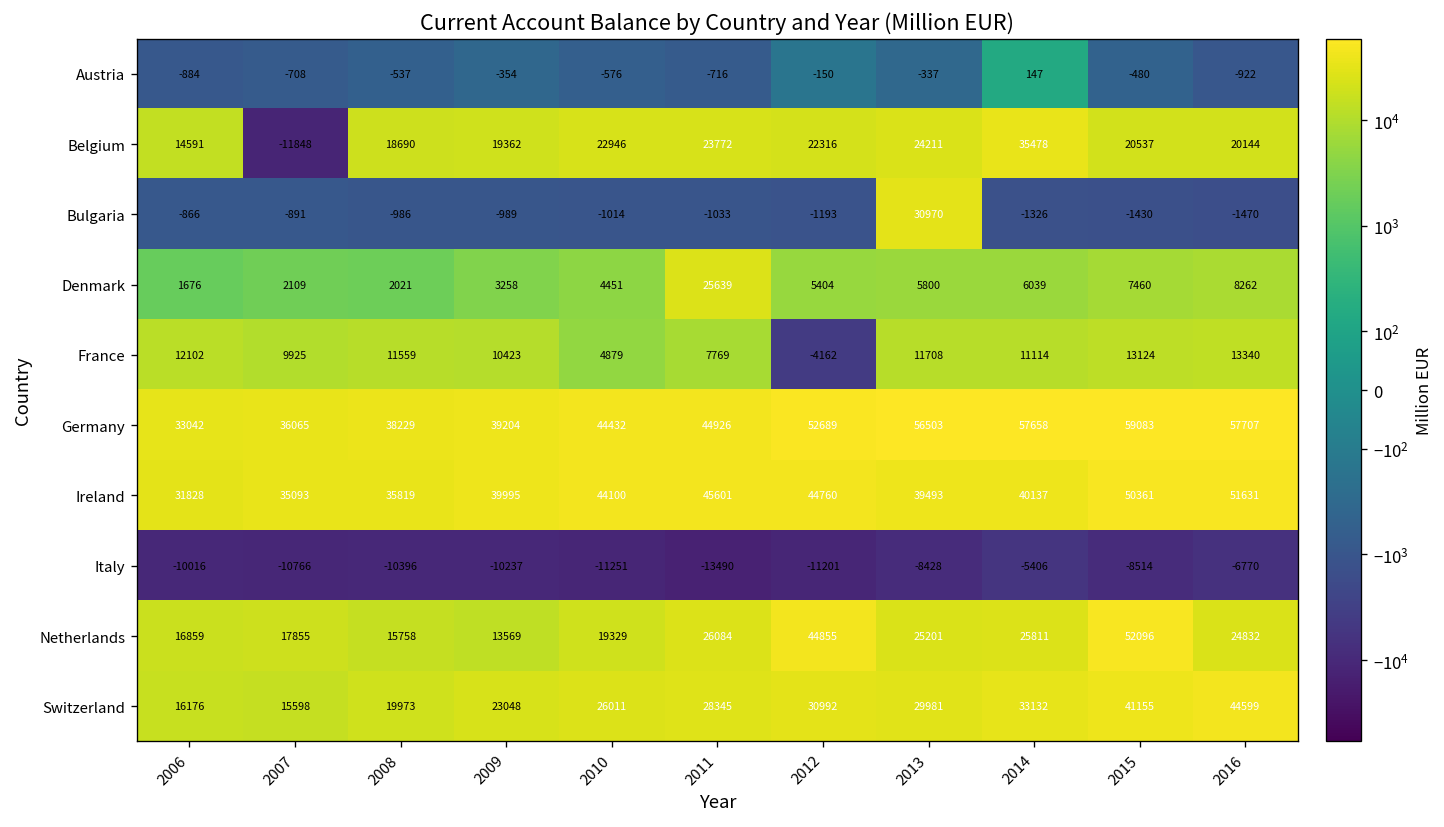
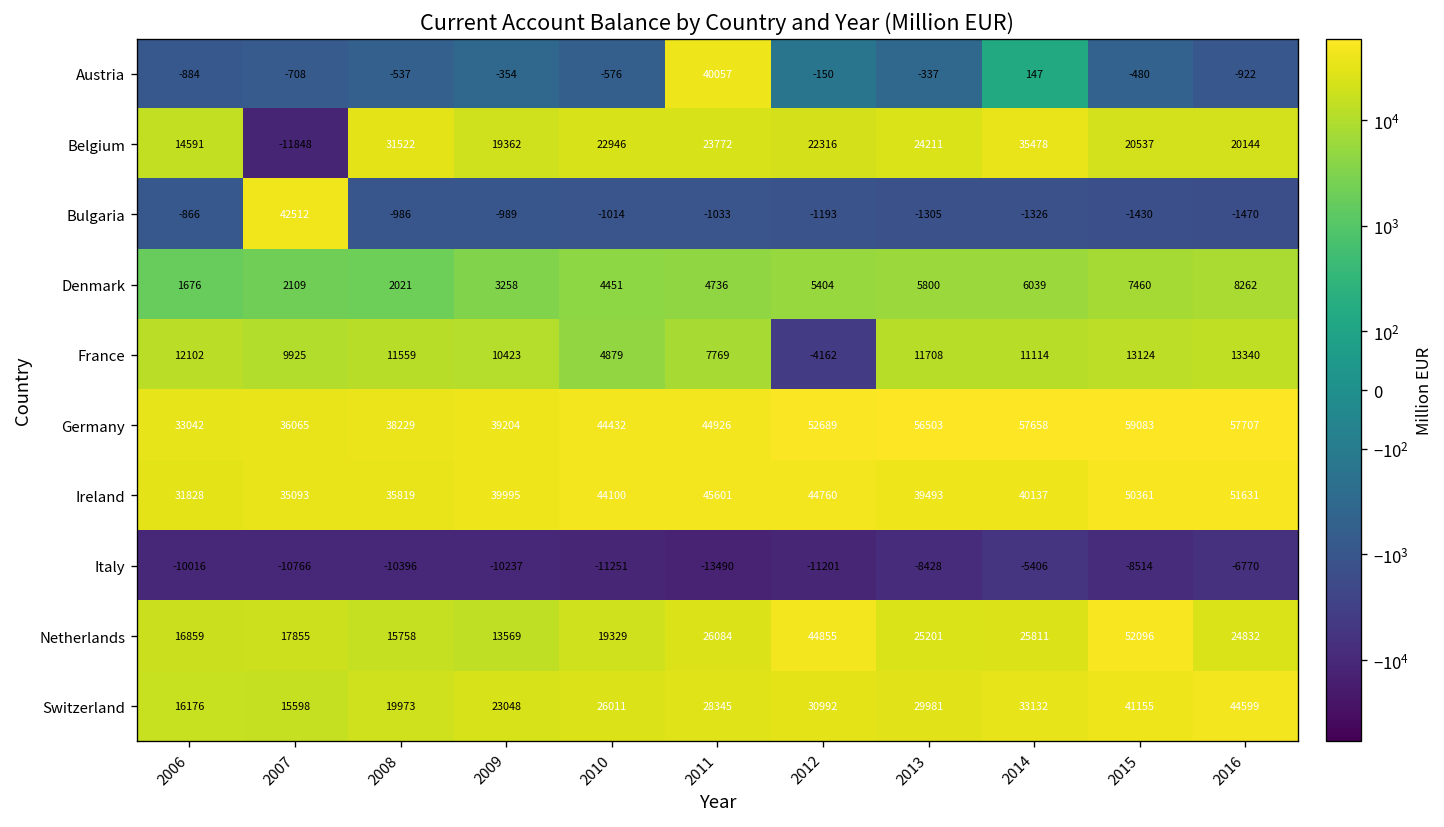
  {
    "Austria": {
      "2006": -884,
      "2007": -708,
      "2008": -537,
      "2009": -354,
      "2010": -576,
-     "2011": -716,
+     "2011": 40057,
      "2012": -150,
      "2013": -337,
      "2014": 147,
      "2015": -480,
      "2016": -922
    },
    "Belgium": {
      "2006": 14591,
      "2007": -11848,
-     "2008": 18690,
+     "2008": 31522,
      "2009": 19362,
      "2010": 22946,
      "2011": 23772,
      "2012": 22316,
      "2013": 24211,
      "2014": 35478,
      "2015": 20537,
      "2016": 20144
    },
    "Bulgaria": {
      "2006": -866,
-     "2007": -891,
+     "2007": 42512,
      "2008": -986,
      "2009": -989,
      "2010": -1014,
      "2011": -1033,
      "2012": -1193,
-     "2013": 30970,
+     "2013": -1305,
      "2014": -1326,
      "2015": -1430,
      "2016": -1470
    },
    "Denmark": {
      "2006": 1676,
      "2007": 2109,
      "2008": 2021,
      "2009": 3258,
      "2010": 4451,
-     "2011": 25639,
+     "2011": 4736,
      "2012": 5404,
      "2013": 5800,
      "2014": 6039,
      "2015": 7460,
      "2016": 8262
    },
    "France": {
      "2006": 12102,
      "2007": 9925,
      "2008": 11559,
      "2009": 10423,
      "2010": 4879,
      "2011": 7769,
      "2012": -4162,
      "2013": 11708,
      "2014": 11114,
      "2015": 13124,
      "2016": 13340
    },
    "Germany": {
      "2006": 33042,
      "2007": 36065,
      "2008": 38229,
      "2009": 39204,
      "2010": 44432,
      "2011": 44926,
      "2012": 52689,
      "2013": 56503,
      "2014": 57658,
      "2015": 59083,
      "2016": 57707
    },
    "Ireland": {
      "2006": 31828,
      "2007": 35093,
      "2008": 35819,
      "2009": 39995,
      "2010": 44100,
      "2011": 45601,
      "2012": 44760,
      "2013": 39493,
      "2014": 40137,
      "2015": 50361,
      "2016": 51631
    },
    "Italy": {
      "2006": -10016,
      "2007": -10766,
      "2008": -10396,
      "2009": -10237,
      "2010": -11251,
      "2011": -13490,
      "2012": -11201,
      "2013": -8428,
      "2014": -5406,
      "2015": -8514,
      "2016": -6770
    },
    "Netherlands": {
      "2006": 16859,
      "2007": 17855,
      "2008": 15758,
      "2009": 13569,
      "2010": 19329,
      "2011": 26084,
      "2012": 44855,
      "2013": 25201,
      "2014": 25811,
      "2015": 52096,
      "2016": 24832
    },
    "Switzerland": {
      "2006": 16176,
      "2007": 15598,
      "2008": 19973,
      "2009": 23048,
      "2010": 26011,
      "2011": 28345,
      "2012": 30992,
      "2013": 29981,
      "2014": 33132,
      "2015": 41155,
      "2016": 44599
    }
  }
